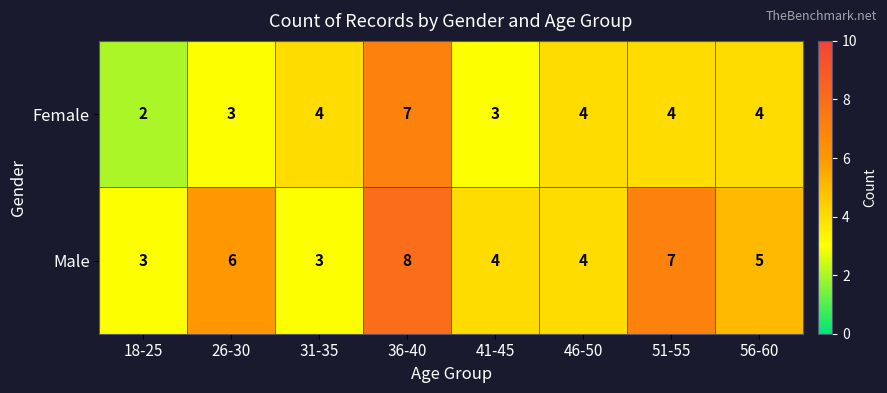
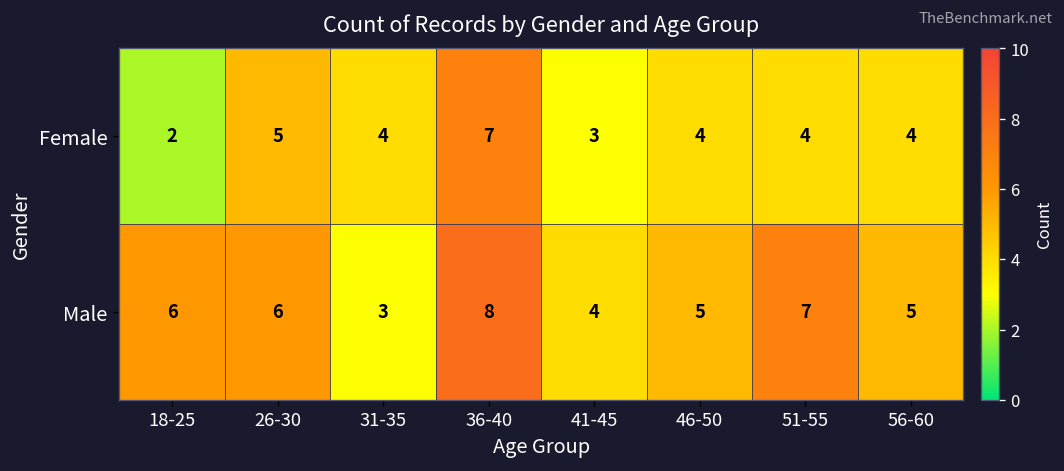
  {
    "Female": {
      "18-25": 2,
-     "26-30": 3,
+     "26-30": 5,
      "31-35": 4,
      "36-40": 7,
      "41-45": 3,
      "46-50": 4,
      "51-55": 4,
      "56-60": 4
    },
    "Male": {
-     "18-25": 3,
+     "18-25": 6,
      "26-30": 6,
      "31-35": 3,
      "36-40": 8,
      "41-45": 4,
-     "46-50": 4,
+     "46-50": 5,
      "51-55": 7,
      "56-60": 5
    }
  }
